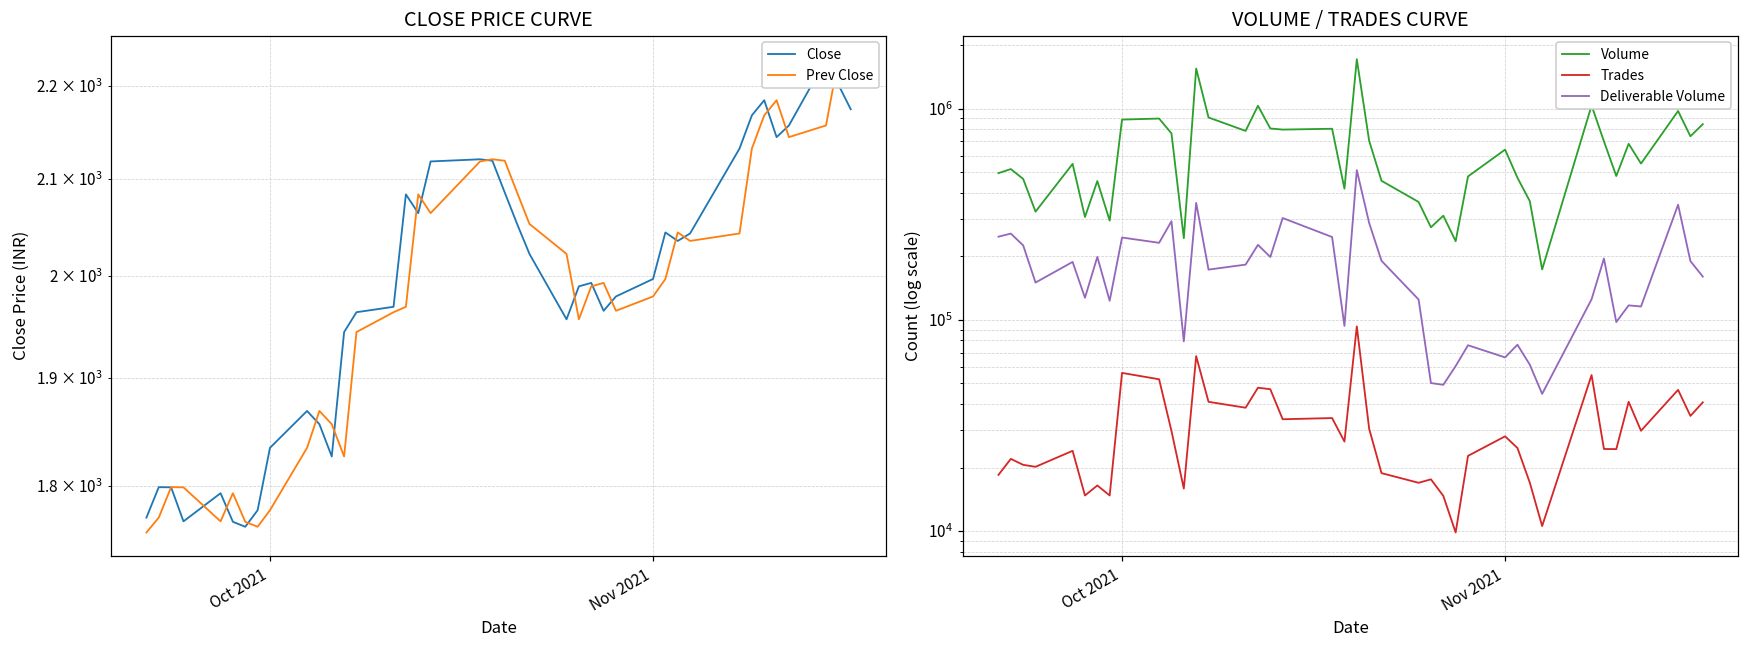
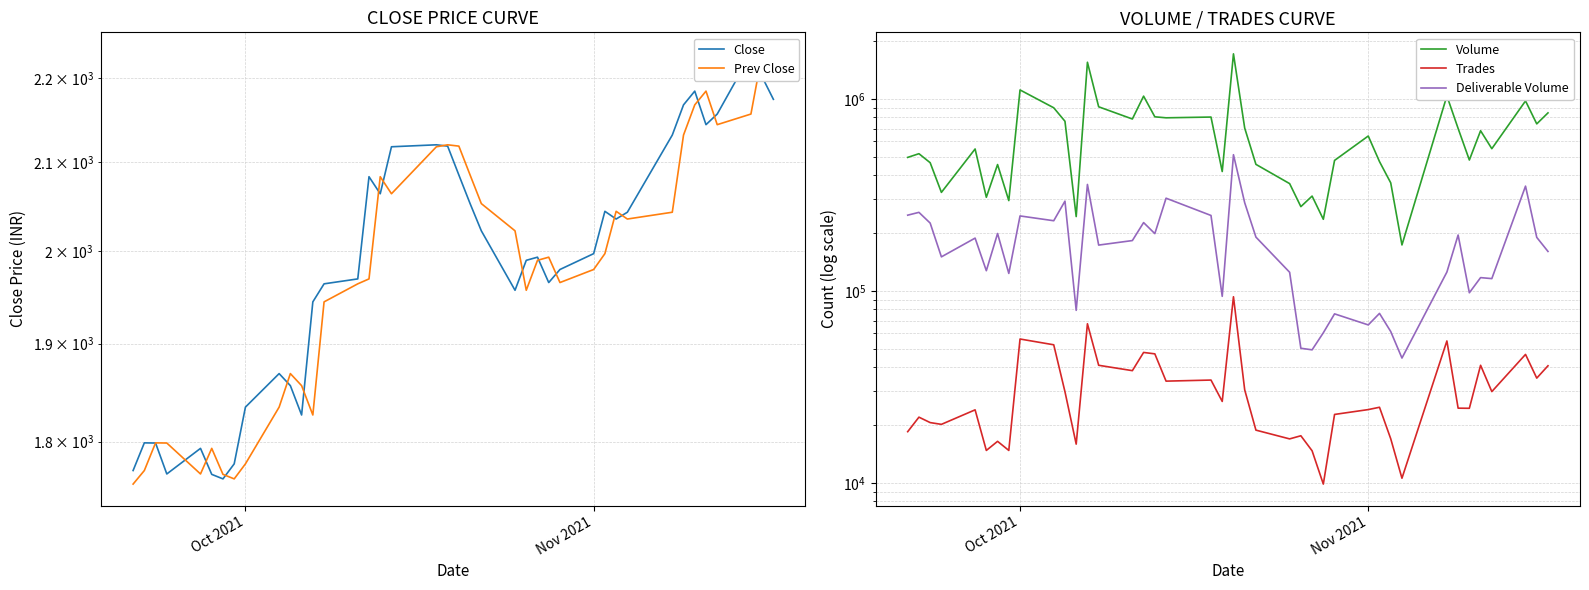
  {
    "VOLUME / TRADES CURVE": {
      "Volume": {
-       "Oct 2021": 900000,
+       "Oct 2021": 1100000,
        "Nov 2021": 640000
      },
      "Trades": {
        "Oct 2021": 56000,
-       "Nov 2021": 28000
+       "Nov 2021": 24000
      },
      "Deliverable Volume": {
        "Oct 2021": 250000,
        "Nov 2021": 66000
      }
    }
  }
